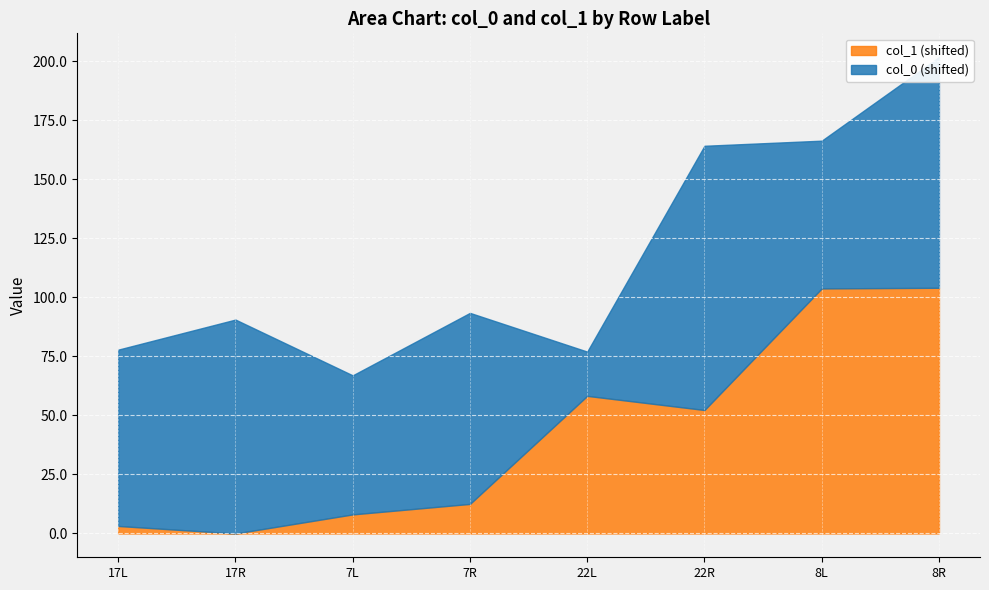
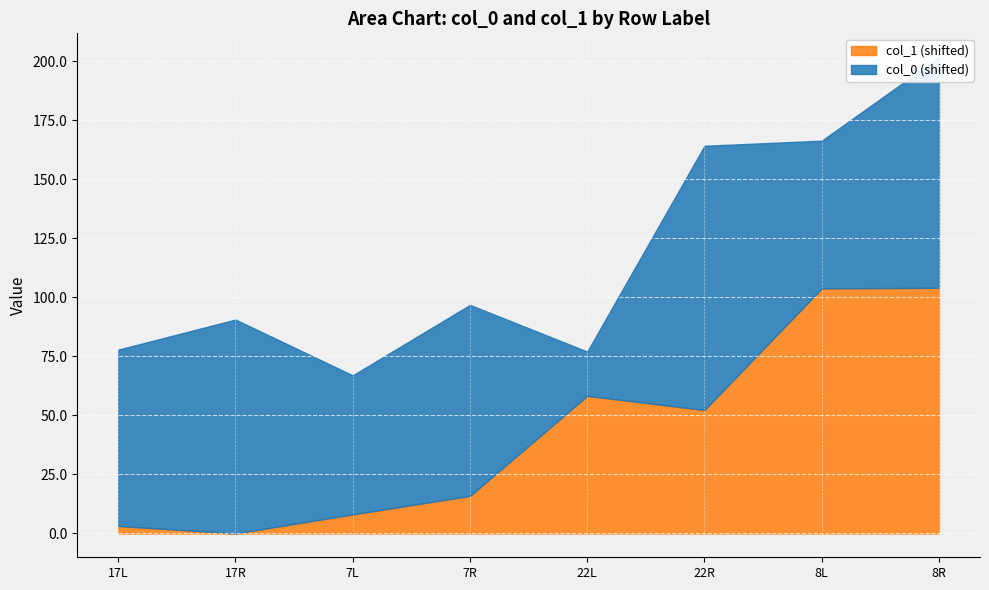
  {
    "col_1 (shifted)": {
      "17L": 3,
      "17R": 0,
      "7L": 8,
-     "7R": 13,
+     "7R": 16,
      "22L": 58,
      "22R": 52,
      "8L": 104,
      "8R": 104
    },
    "col_0 (shifted)": {
      "17L": 75,
      "17R": 91,
      "7L": 59,
      "7R": 81,
      "22L": 19,
      "22R": 112,
      "8L": 63
    }
  }
